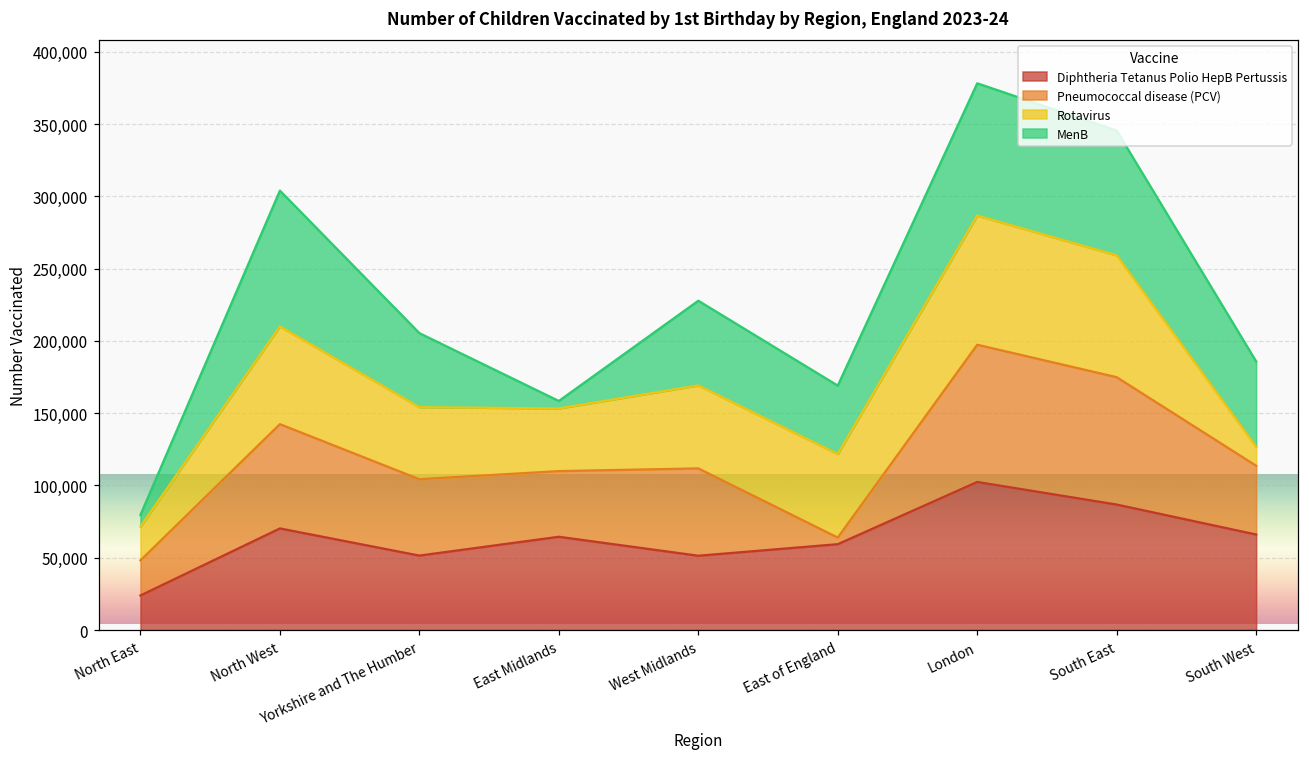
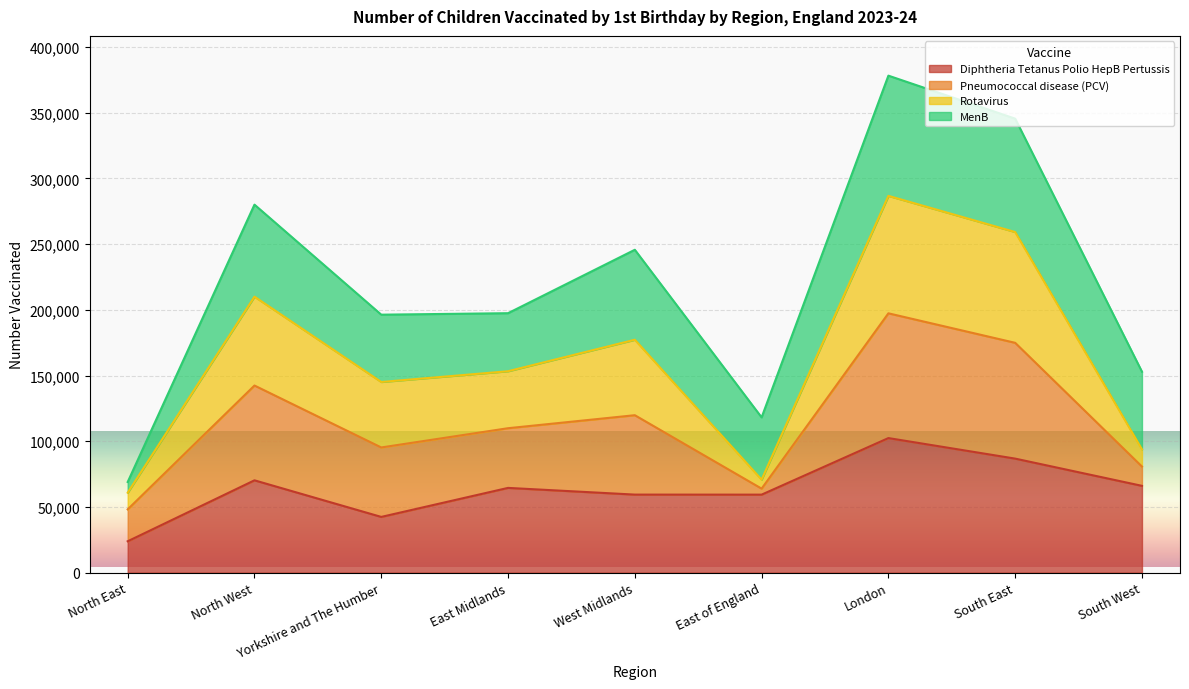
  {
    "Diphtheria Tetanus Polio HepB Pertussis": {
      "North East": "24,000",
      "North West": "70,000",
-     "Yorkshire and The Humber": "51,000",
+     "Yorkshire and The Humber": "42,000",
      "East Midlands": "65,000",
-     "West Midlands": "51,000",
+     "West Midlands": "59,000",
      "East of England": "59,000",
      "London": "102,000",
      "South East": "87,000",
      "South West": "66,000"
    },
    "Pneumococcal disease (PCV)": {
      "North East": "24,000",
      "North West": "72,000",
      "Yorkshire and The Humber": "53,000",
      "East Midlands": "45,000",
      "West Midlands": "60,000",
      "East of England": "5,000",
      "London": "95,000",
      "South East": "88,000",
-     "South West": "48,000"
+     "South West": "15,000"
    },
    "Rotavirus": {
-     "North East": "23,000",
+     "North East": "13,000",
      "North West": "68,000",
      "Yorkshire and The Humber": "50,000",
      "East Midlands": "43,000",
      "West Midlands": "57,000",
-     "East of England": "58,000",
+     "East of England": "7,000",
      "London": "89,000",
      "South East": "84,000",
      "South West": "13,000"
    },
    "MenB": {
      "North East": "8,000",
-     "North West": "94,000",
+     "North West": "70,000",
      "Yorkshire and The Humber": "51,000",
-     "East Midlands": "5,000",
-     "West Midlands": "59,000",
+     "East Midlands": "44,000",
+     "West Midlands": "68,000",
      "East of England": "47,000",
      "London": "91,000",
      "South West": "59,000"
    }
  }
